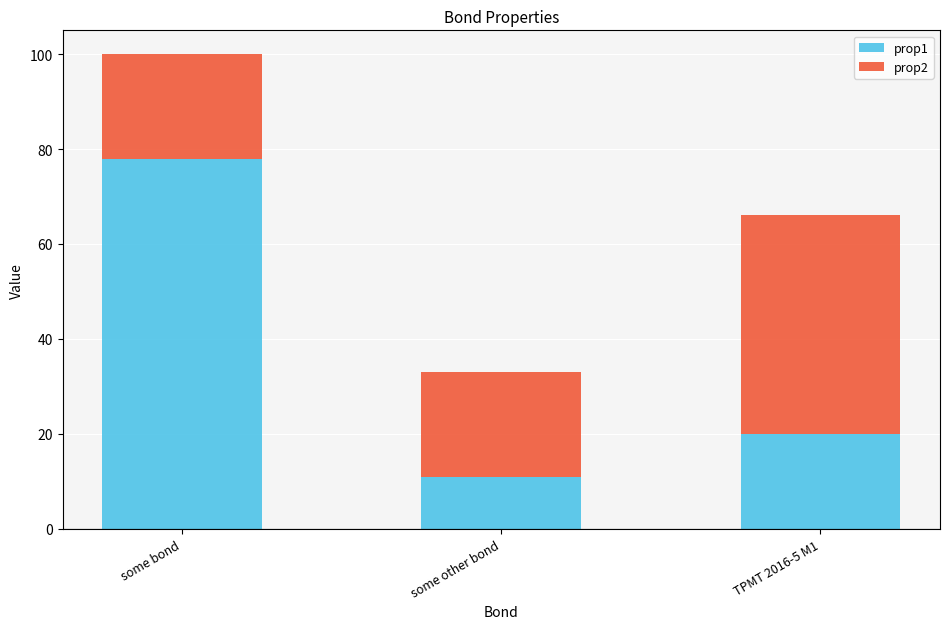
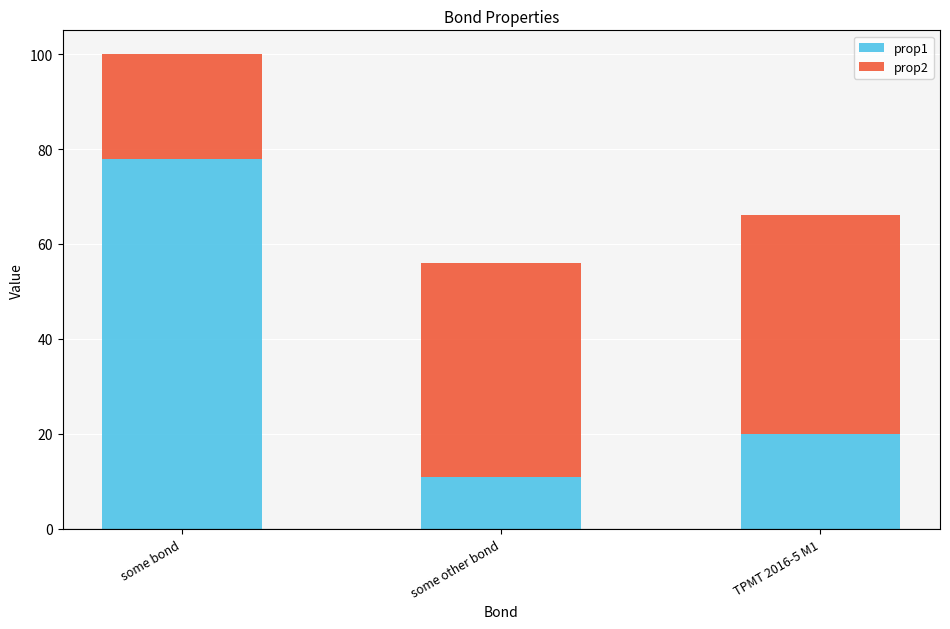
  {
    "prop2": {
      "some bond": 22,
-     "some other bond": 22,
+     "some other bond": 45,
      "TPMT 2016-5 M1": 46
    }
  }
